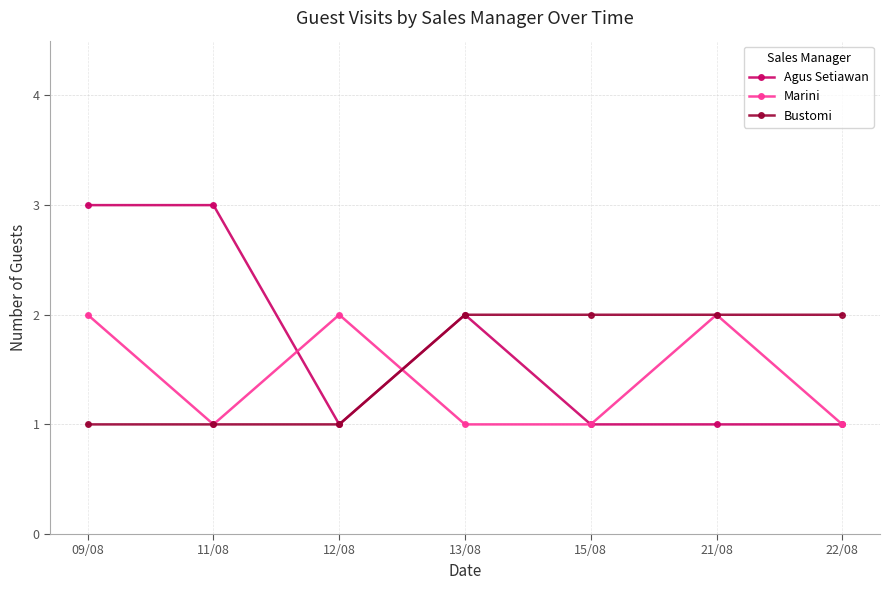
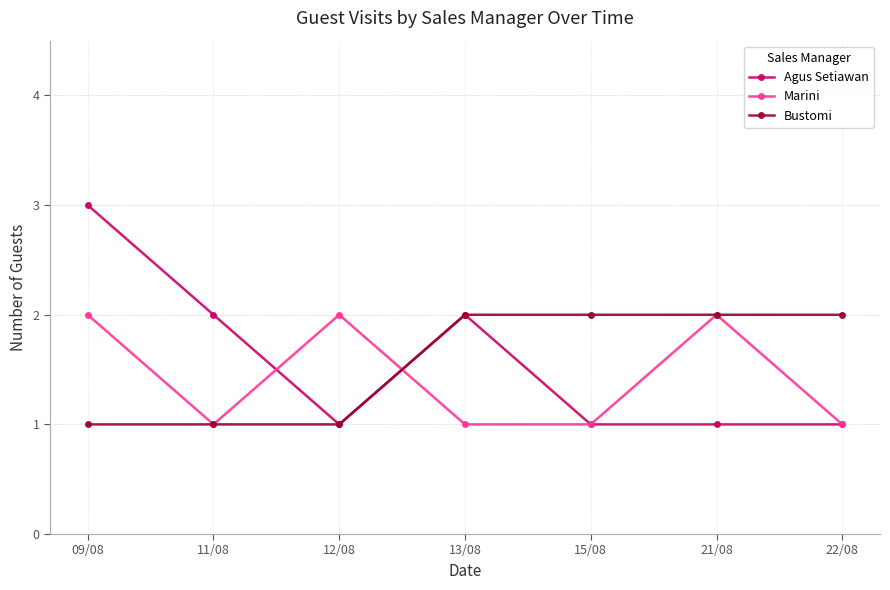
  {
    "Agus Setiawan": {
      "09/08": 3,
-     "11/08": 3,
+     "11/08": 2,
      "21/08": 1
    },
    "Marini": {
      "09/08": 2,
      "12/08": 2,
      "13/08": 1
    },
    "Bustomi": {
      "09/08": 1,
      "15/08": 2,
      "22/08": 2
    }
  }
